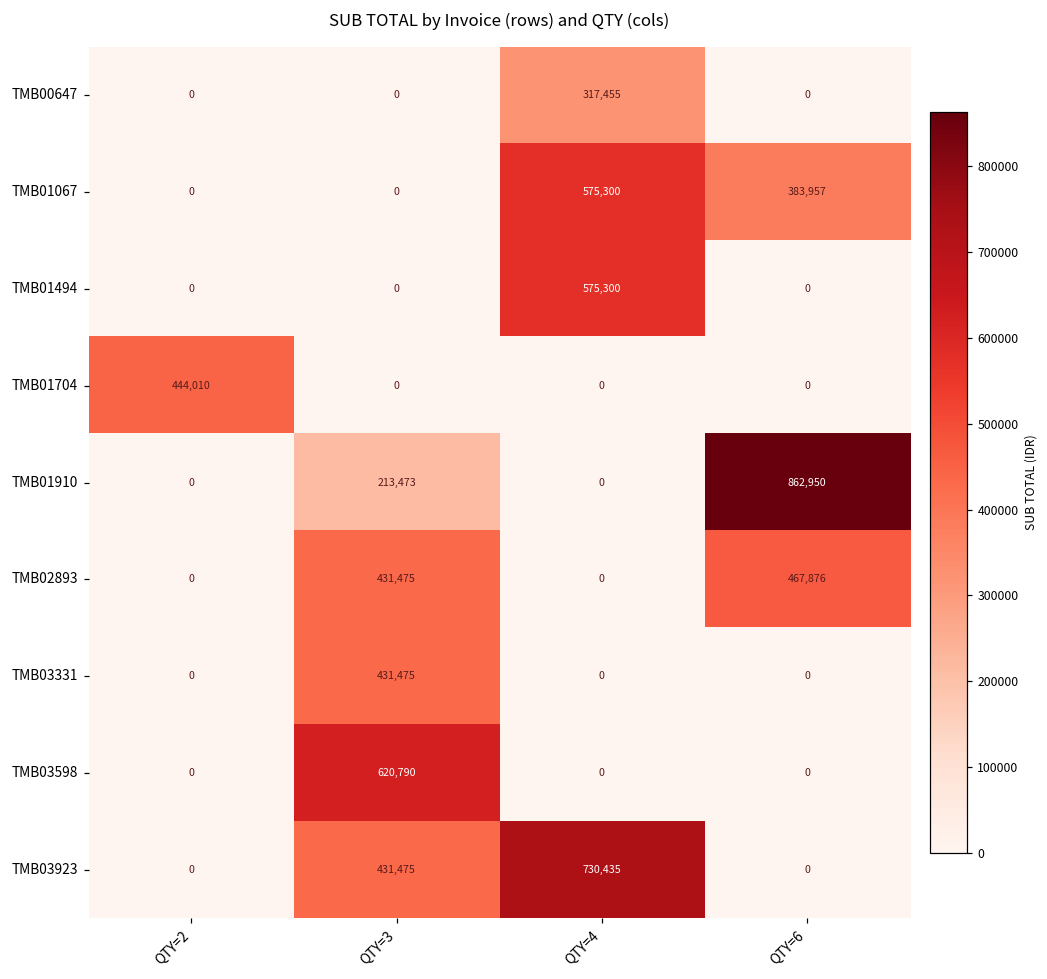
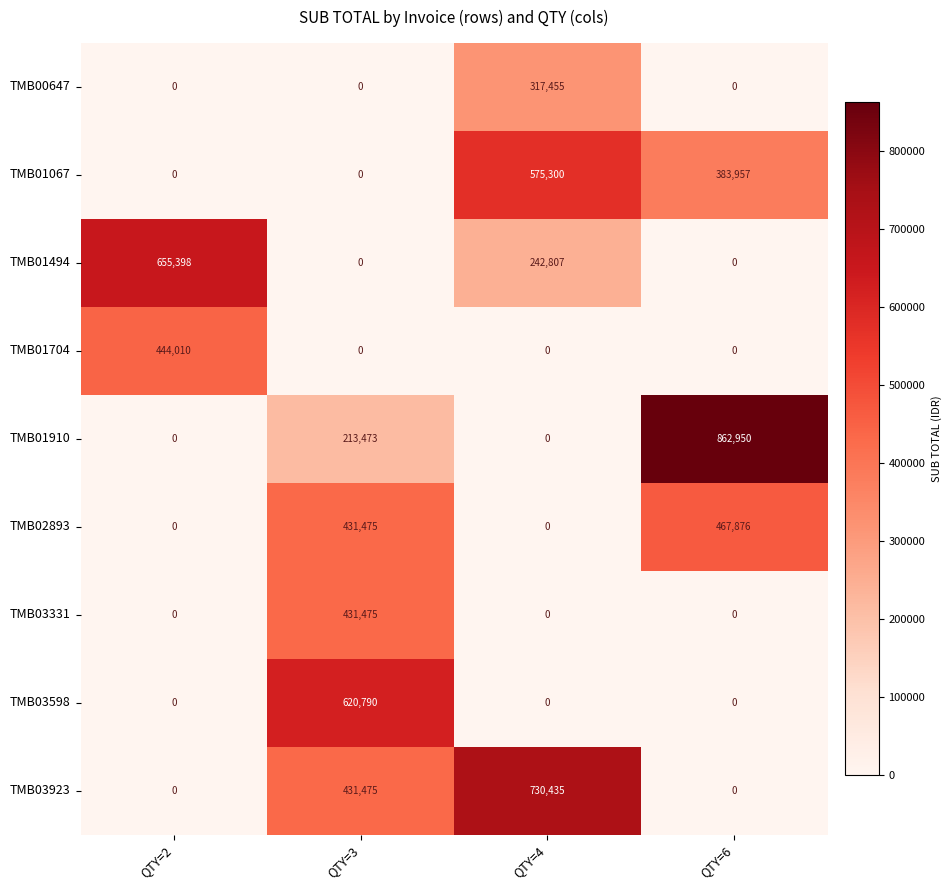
  {
    "TMB00647": {
      "QTY=2": "0",
      "QTY=3": "0",
      "QTY=4": "317,455",
      "QTY=6": "0"
    },
    "TMB01067": {
      "QTY=2": "0",
      "QTY=3": "0",
      "QTY=4": "575,300",
      "QTY=6": "383,957"
    },
    "TMB01494": {
-     "QTY=2": "0",
+     "QTY=2": "655,398",
      "QTY=3": "0",
-     "QTY=4": "575,300",
+     "QTY=4": "242,807",
      "QTY=6": "0"
    },
    "TMB01704": {
      "QTY=2": "444,010",
      "QTY=3": "0",
      "QTY=4": "0",
      "QTY=6": "0"
    },
    "TMB01910": {
      "QTY=2": "0",
      "QTY=3": "213,473",
      "QTY=4": "0",
      "QTY=6": "862,950"
    },
    "TMB02893": {
      "QTY=2": "0",
      "QTY=3": "431,475",
      "QTY=4": "0",
      "QTY=6": "467,876"
    },
    "TMB03331": {
      "QTY=2": "0",
      "QTY=3": "431,475",
      "QTY=4": "0",
      "QTY=6": "0"
    },
    "TMB03598": {
      "QTY=2": "0",
      "QTY=3": "620,790",
      "QTY=4": "0",
      "QTY=6": "0"
    },
    "TMB03923": {
      "QTY=2": "0",
      "QTY=3": "431,475",
      "QTY=4": "730,435",
      "QTY=6": "0"
    }
  }
